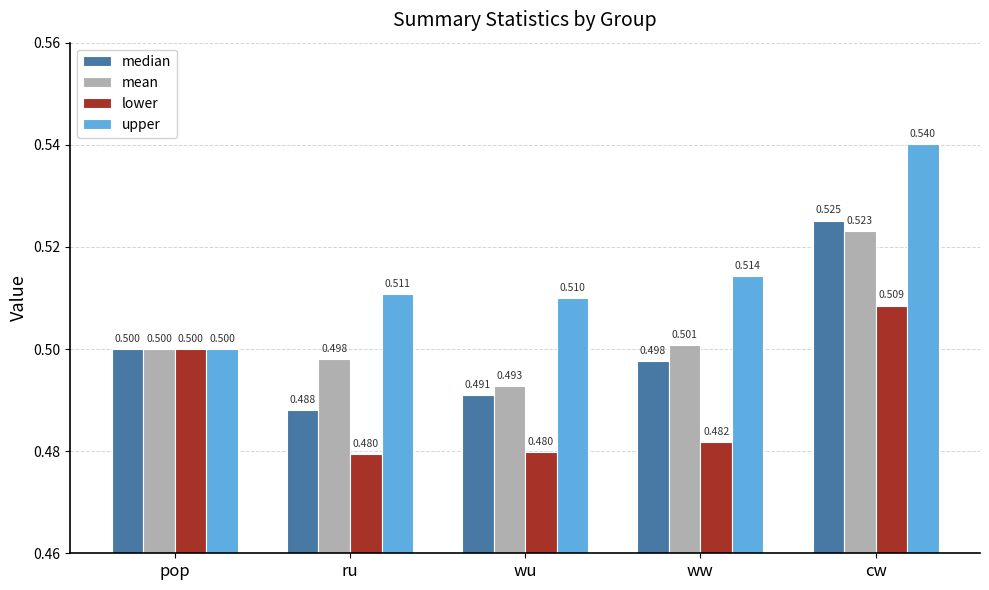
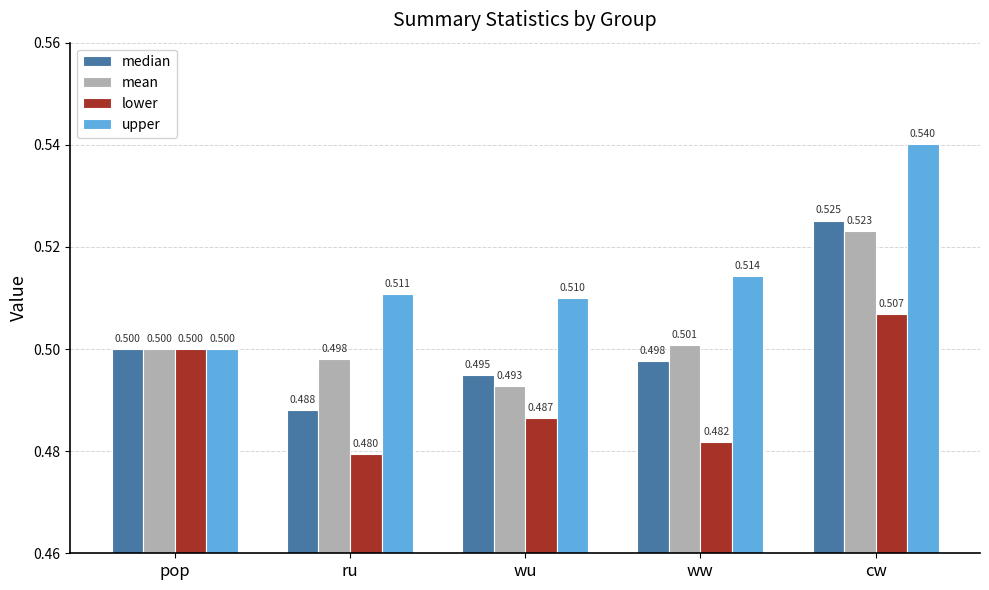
  {
    "median": {
      "pop": 0.500,
      "ru": 0.488,
-     "wu": 0.491,
+     "wu": 0.495,
      "ww": 0.498,
      "cw": 0.525
    },
    "mean": {
      "pop": 0.500,
      "ru": 0.498,
      "wu": 0.493,
      "ww": 0.501,
      "cw": 0.523
    },
    "lower": {
      "pop": 0.500,
      "ru": 0.480,
-     "wu": 0.480,
+     "wu": 0.487,
      "ww": 0.482,
-     "cw": 0.509
+     "cw": 0.507
    },
    "upper": {
      "pop": 0.500,
      "ru": 0.511,
      "wu": 0.510,
      "ww": 0.514,
      "cw": 0.540
    }
  }
